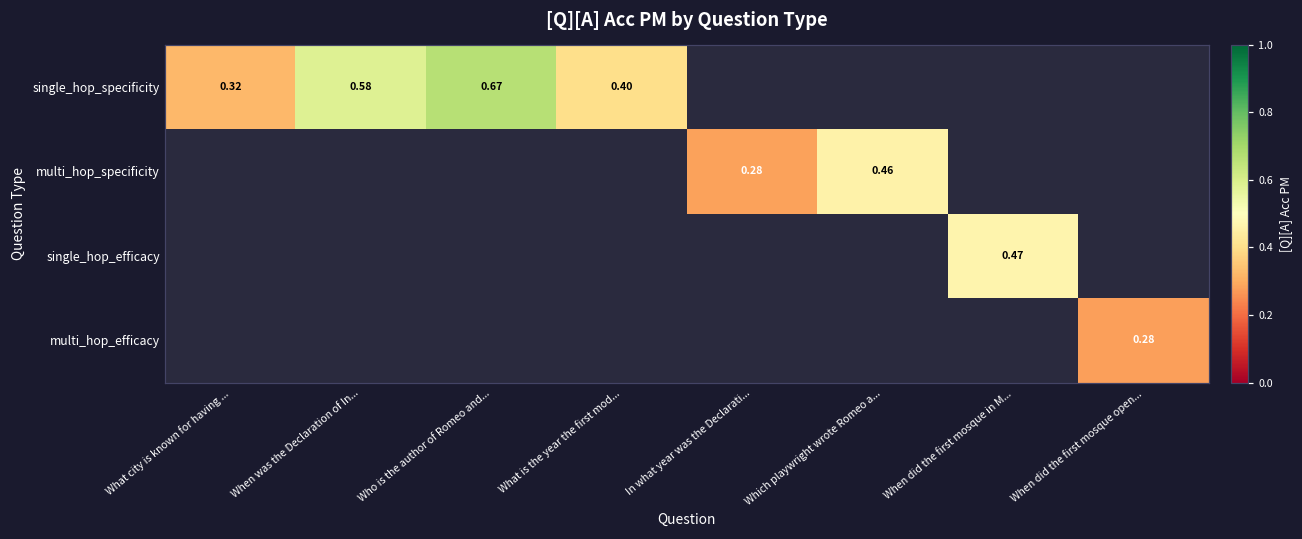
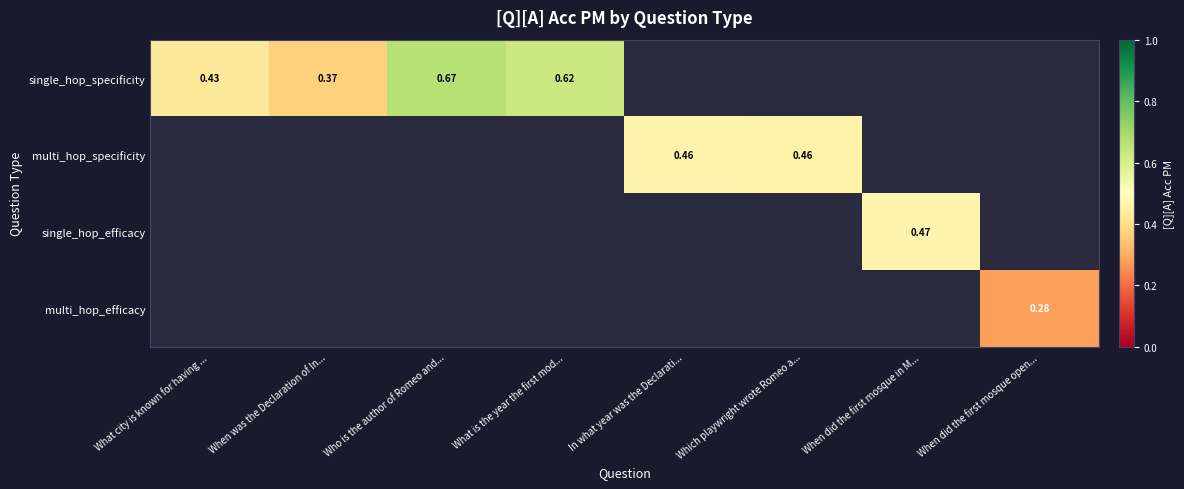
  {
    "single_hop_specificity": {
-     "What city is known for having ...": 0.32,
-     "When was the Declaration of In...": 0.58,
+     "What city is known for having ...": 0.43,
+     "When was the Declaration of In...": 0.37,
      "Who is the author of Romeo and...": 0.67,
-     "What is the year the first mod...": 0.40
+     "What is the year the first mod...": 0.62
    },
    "multi_hop_specificity": {
-     "In what year was the Declarati...": 0.28,
+     "In what year was the Declarati...": 0.46,
      "Which playwright wrote Romeo a...": 0.46
    },
    "single_hop_efficacy": {
      "When did the first mosque in M...": 0.47
    },
    "multi_hop_efficacy": {
      "When did the first mosque open...": 0.28
    }
  }
